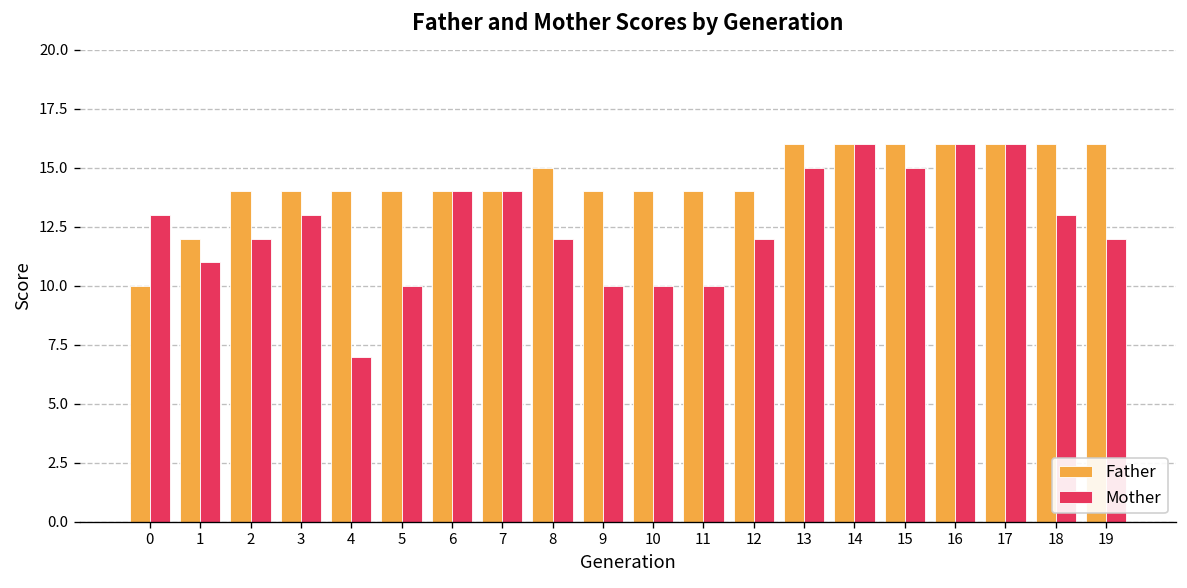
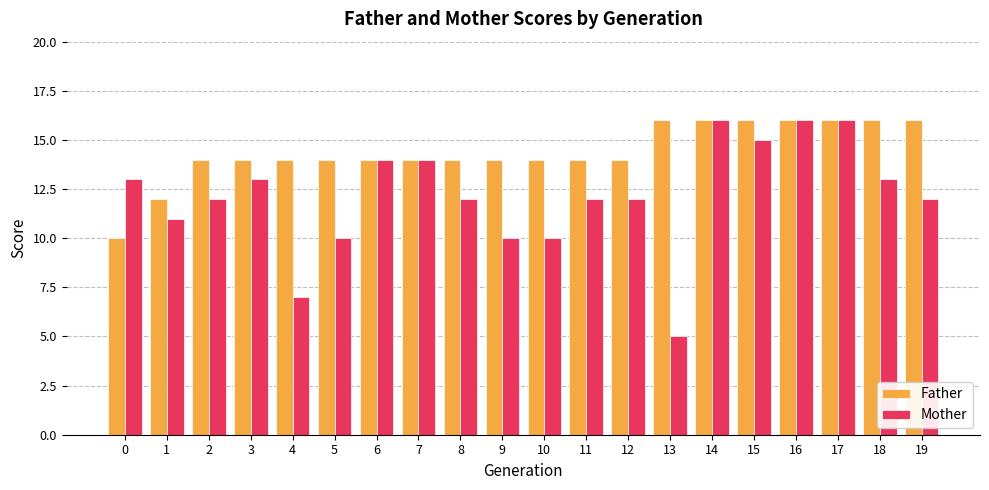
  {
    "Father": {
      "0": 10,
      "1": 12,
      "2": 14,
      "3": 14,
      "4": 14,
      "5": 14,
      "6": 14,
      "7": 14,
-     "8": 15,
+     "8": 14,
      "9": 14,
      "10": 14,
      "11": 14,
      "12": 14,
      "13": 16,
      "14": 16,
      "15": 16,
      "16": 16,
      "17": 16,
      "18": 16,
      "19": 16
    },
    "Mother": {
      "0": 13,
      "1": 11,
      "2": 12,
      "3": 13,
      "4": 7,
      "5": 10,
      "6": 14,
      "7": 14,
      "8": 12,
      "9": 10,
      "10": 10,
-     "11": 10,
+     "11": 12,
      "12": 12,
-     "13": 15,
+     "13": 5,
      "14": 16,
      "15": 15,
      "16": 16,
      "17": 16,
      "18": 13,
      "19": 12
    }
  }
